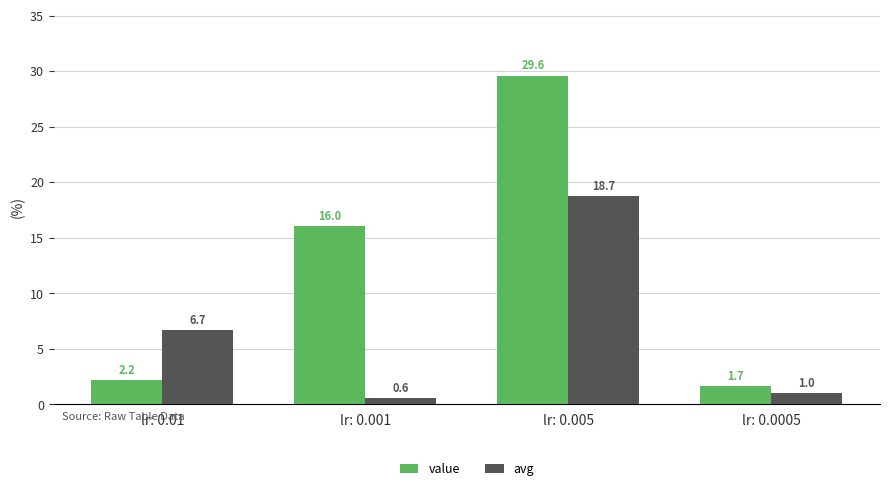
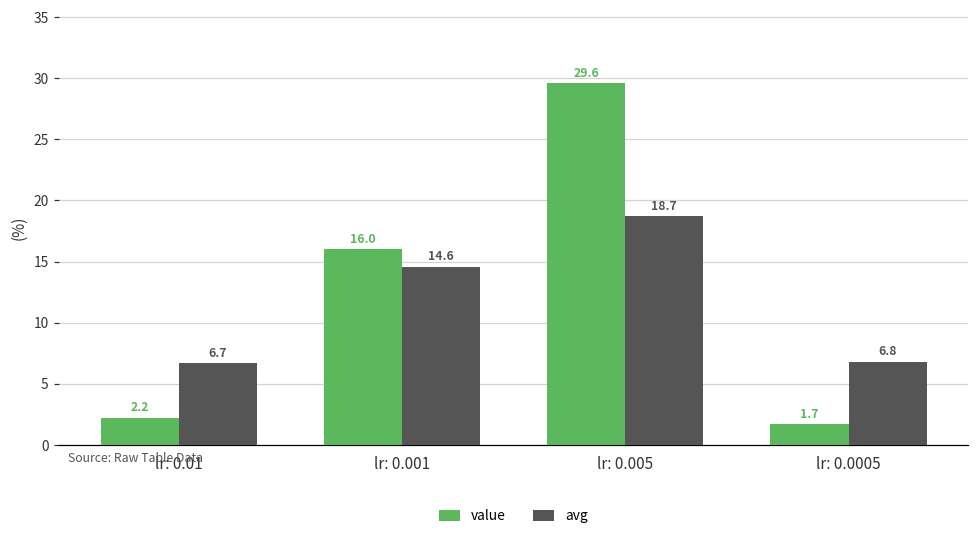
  {
    "value": {
      "lr: 0.01": 2.2,
      "lr: 0.001": 16.0,
      "lr: 0.005": 29.6,
      "lr: 0.0005": 1.7
    },
    "avg": {
      "lr: 0.01": 6.7,
-     "lr: 0.001": 0.6,
+     "lr: 0.001": 14.6,
      "lr: 0.005": 18.7,
-     "lr: 0.0005": 1.0
+     "lr: 0.0005": 6.8
    }
  }
